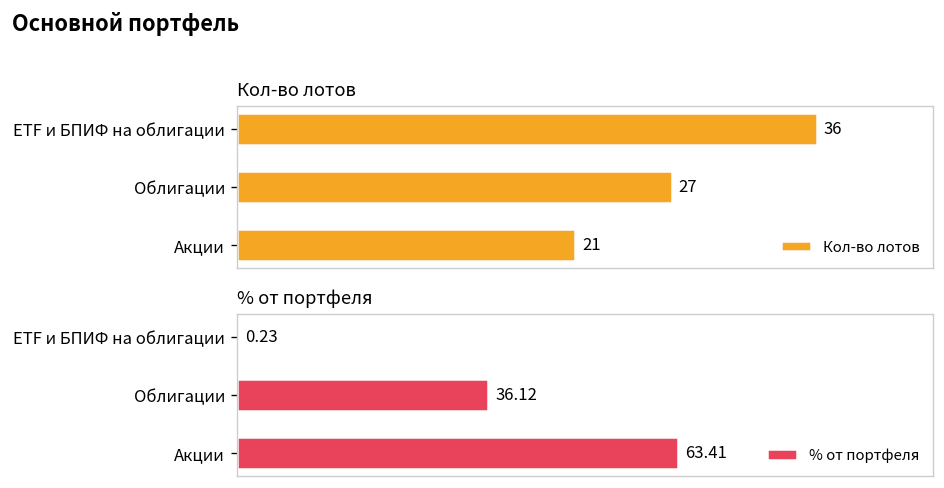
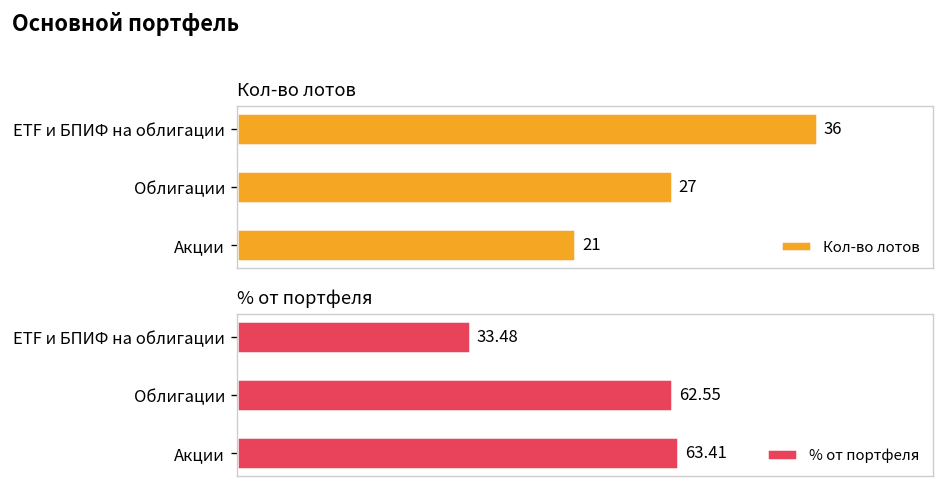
  {
    "Кол-во лотов": {
      "ETF и БПИФ на облигации": 36,
      "Облигации": 27,
      "Акции": 21
    },
    "% от портфеля": {
-     "ETF и БПИФ на облигации": 0.23,
-     "Облигации": 36.12,
+     "ETF и БПИФ на облигации": 33.48,
+     "Облигации": 62.55,
      "Акции": 63.41
    }
  }
